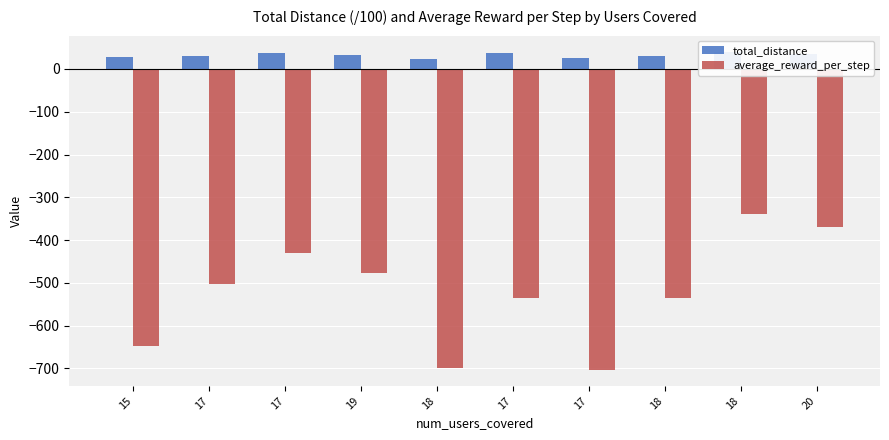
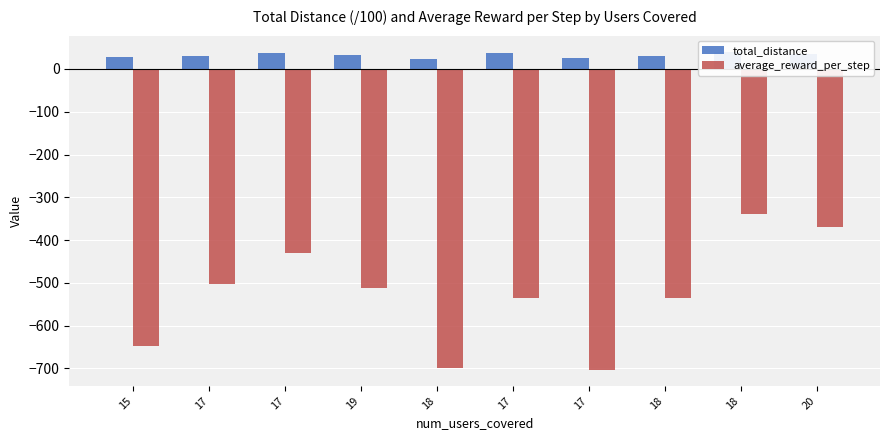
  {
    "total_distance": {
      "15": 30,
      "19": 30
    },
    "average_reward_per_step": {
      "15": -650,
-     "19": -480,
+     "19": -510,
      "20": -370
    }
  }
